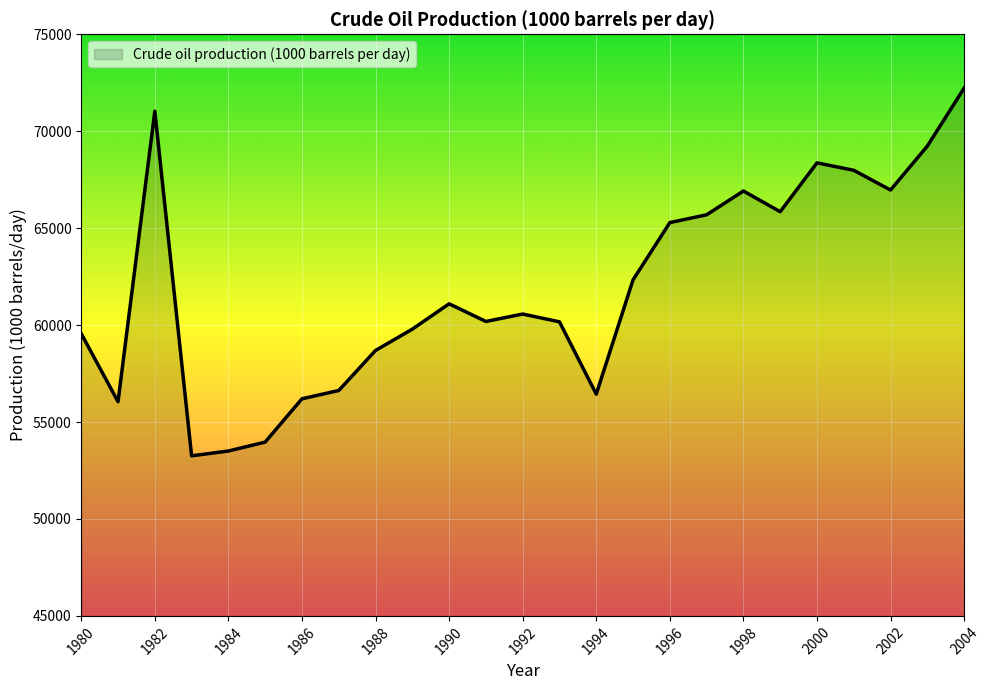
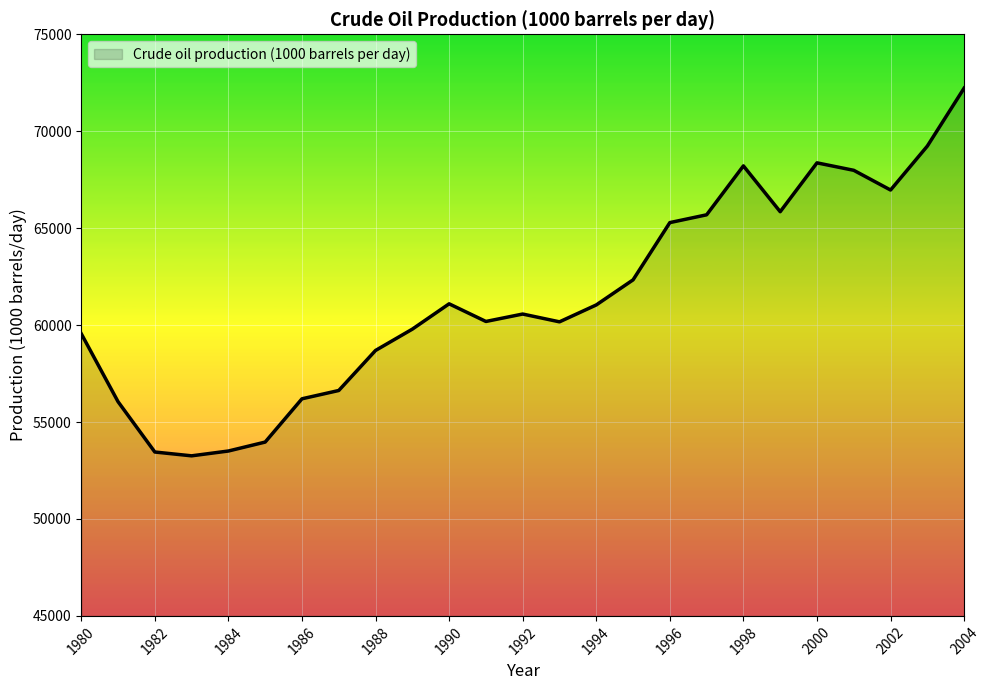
  {
    "1980": 59600,
-   "1982": 71000,
+   "1982": 53500,
    "1984": 53500,
    "1986": 56200,
    "1988": 58700,
    "1990": 61100,
    "1992": 60600,
-   "1994": 56400,
+   "1994": 61000,
    "1996": 65300,
-   "1998": 66900,
+   "1998": 68200,
    "2000": 68400,
    "2002": 67000,
    "2004": 72200
  }
